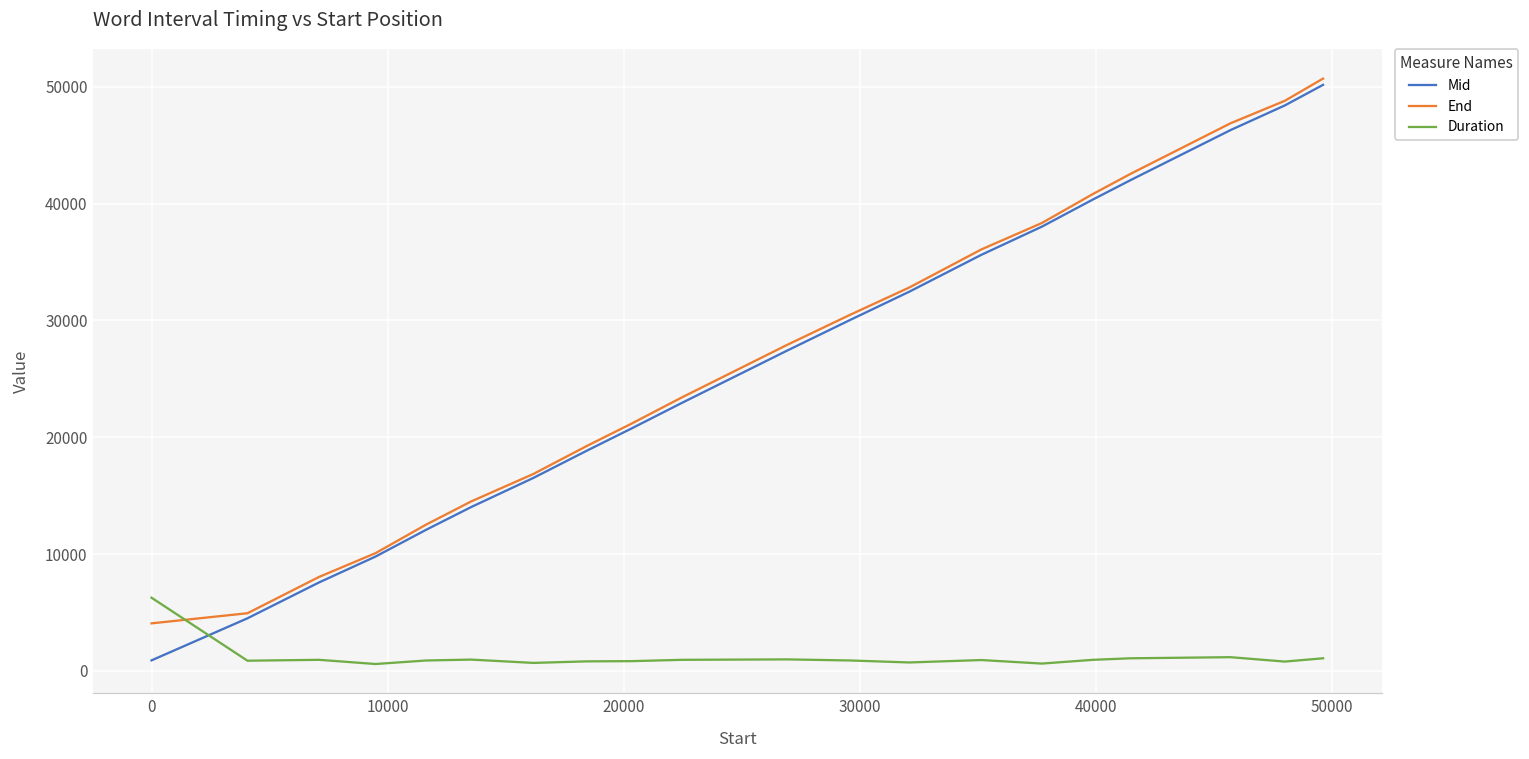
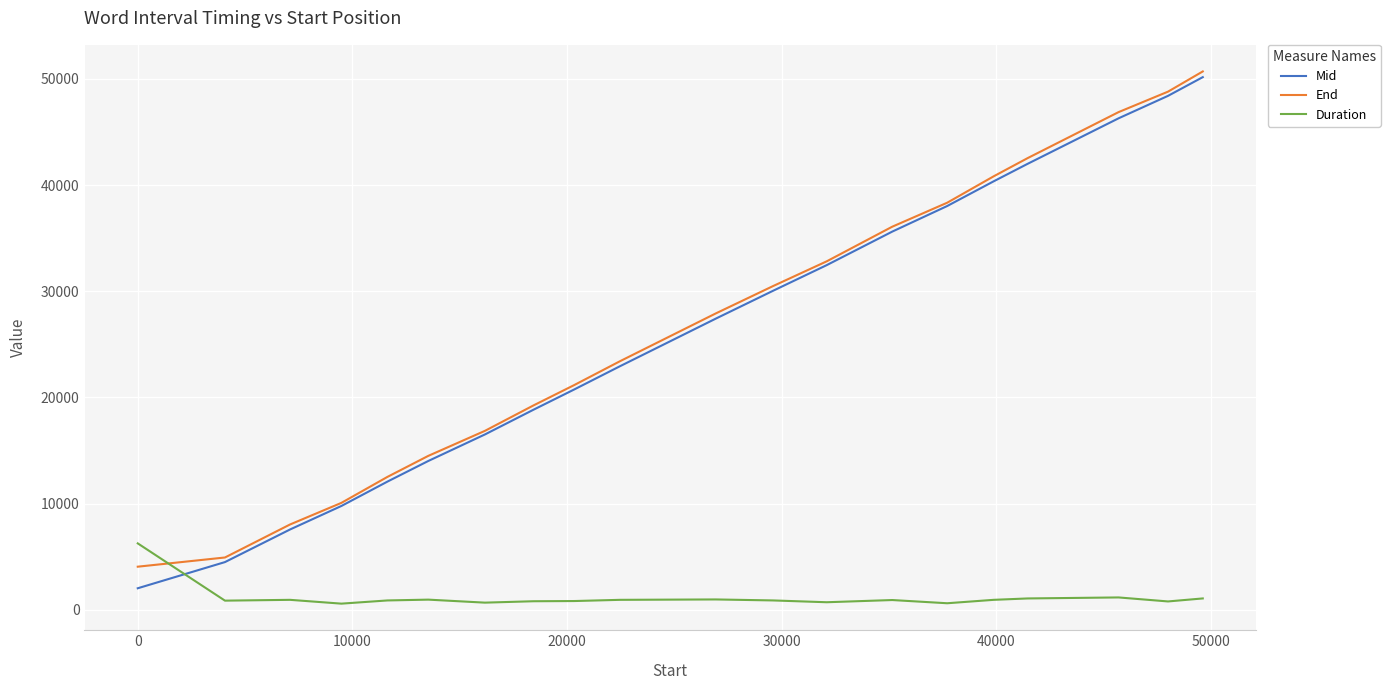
  {
    "Mid": {
-     "0": 900
+     "0": 2000
    },
    "End": {
      "0": 4100
    },
    "Duration": {
      "0": 6300
    }
  }
